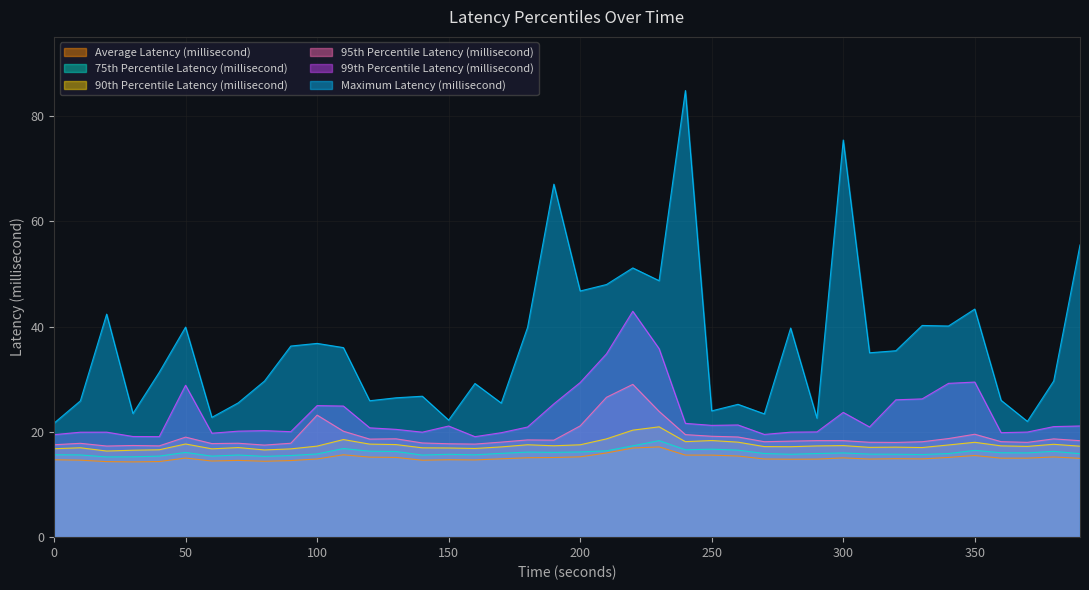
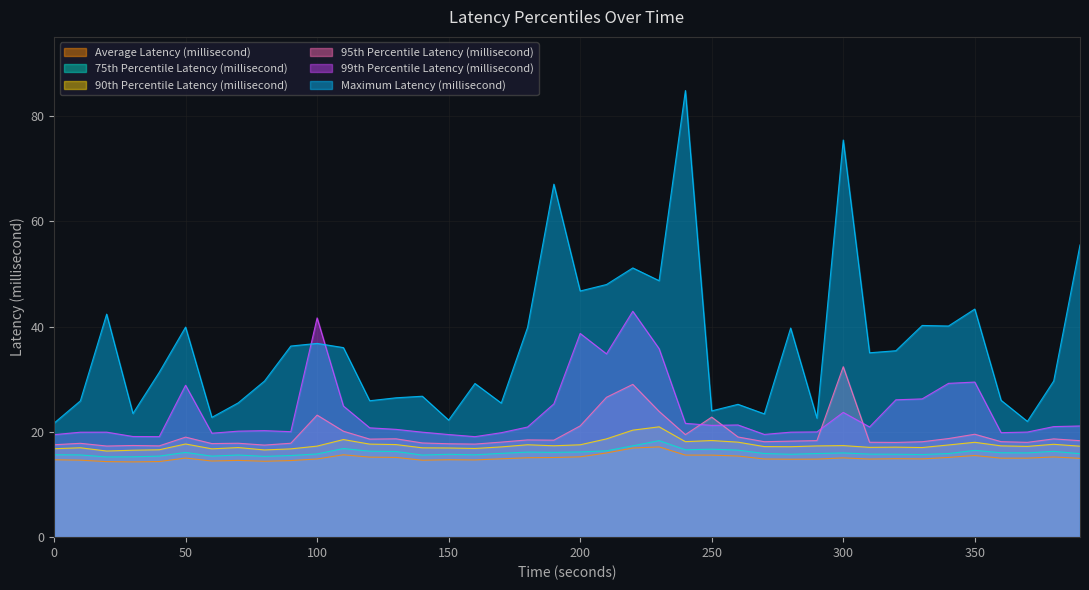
  {
    "95th Percentile Latency (millisecond)": {
      "0": 18,
      "50": 19,
      "100": 23,
      "150": 18,
      "200": 21,
-     "250": 19,
-     "300": 18,
+     "250": 23,
+     "300": 32,
      "350": 20
    },
    "99th Percentile Latency (millisecond)": {
      "0": 19,
      "50": 29,
-     "100": 25,
-     "150": 21,
-     "200": 29,
+     "100": 42,
+     "150": 19,
+     "200": 39,
      "250": 21,
      "300": 24,
      "350": 29
    }
  }
